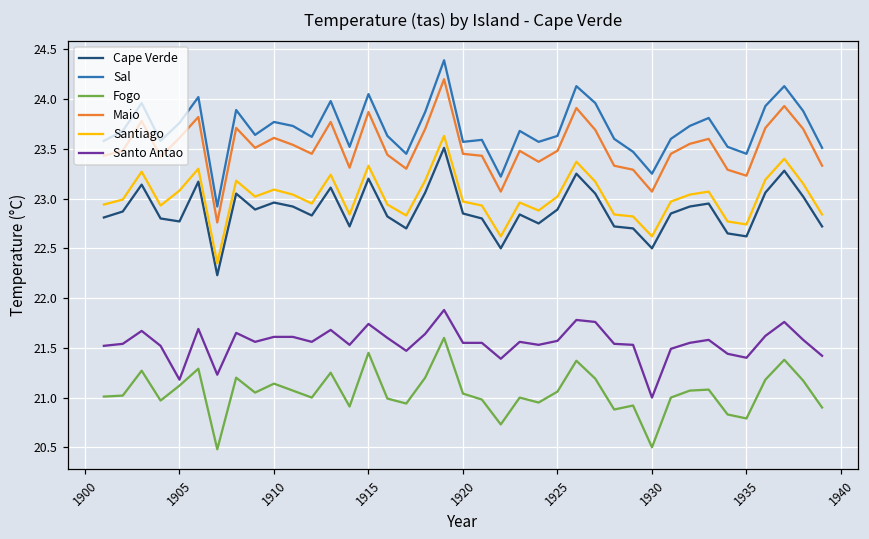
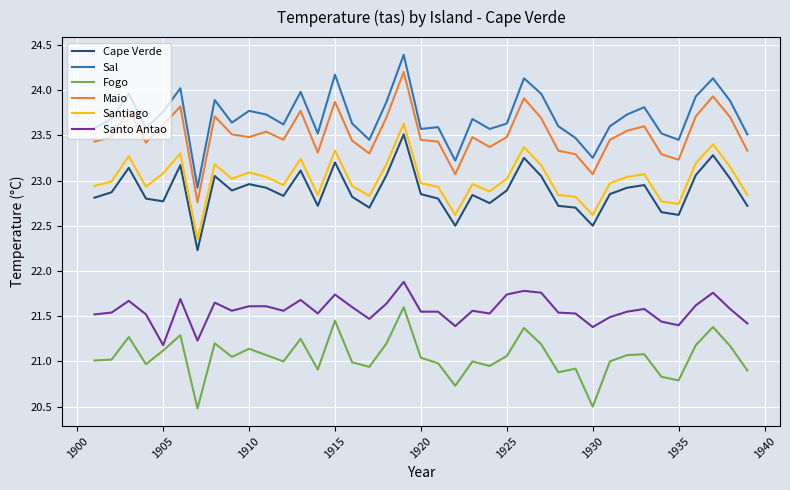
  {
    "Cape Verde": {
      "1905": 22.8,
      "1910": 23.0,
      "1915": 23.2,
      "1920": 22.9,
      "1925": 22.9,
      "1930": 22.5,
      "1935": 22.6
    },
    "Sal": {
      "1910": 23.8,
-     "1915": 24.1,
+     "1915": 24.2,
      "1920": 23.6,
      "1925": 23.6,
      "1930": 23.3,
      "1935": 23.5
    },
    "Fogo": {
      "1905": 21.1,
      "1910": 21.1,
      "1915": 21.5,
      "1920": 21.0,
      "1925": 21.1,
      "1930": 20.5,
      "1935": 20.8
    },
    "Maio": {
-     "1910": 23.6,
+     "1910": 23.5,
      "1915": 23.9,
      "1920": 23.5,
      "1925": 23.5,
      "1930": 23.1,
      "1935": 23.2
    },
    "Santiago": {
      "1905": 23.1,
      "1910": 23.1,
      "1915": 23.3,
      "1920": 23.0,
      "1925": 23.0,
      "1930": 22.6,
      "1935": 22.7
    },
    "Santo Antao": {
      "1905": 21.2,
      "1910": 21.6,
      "1915": 21.7,
      "1920": 21.6,
-     "1925": 21.6,
-     "1930": 21.0,
+     "1925": 21.7,
+     "1930": 21.4,
      "1935": 21.4
    }
  }
